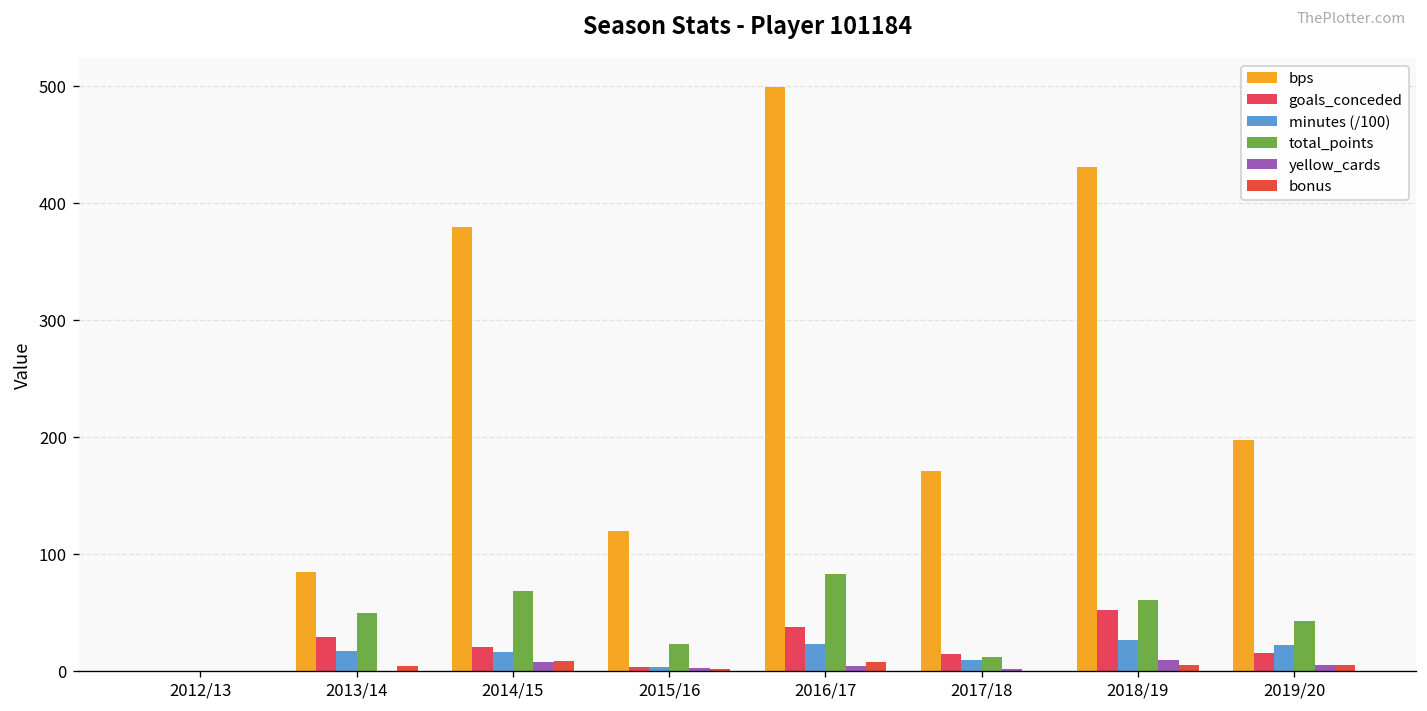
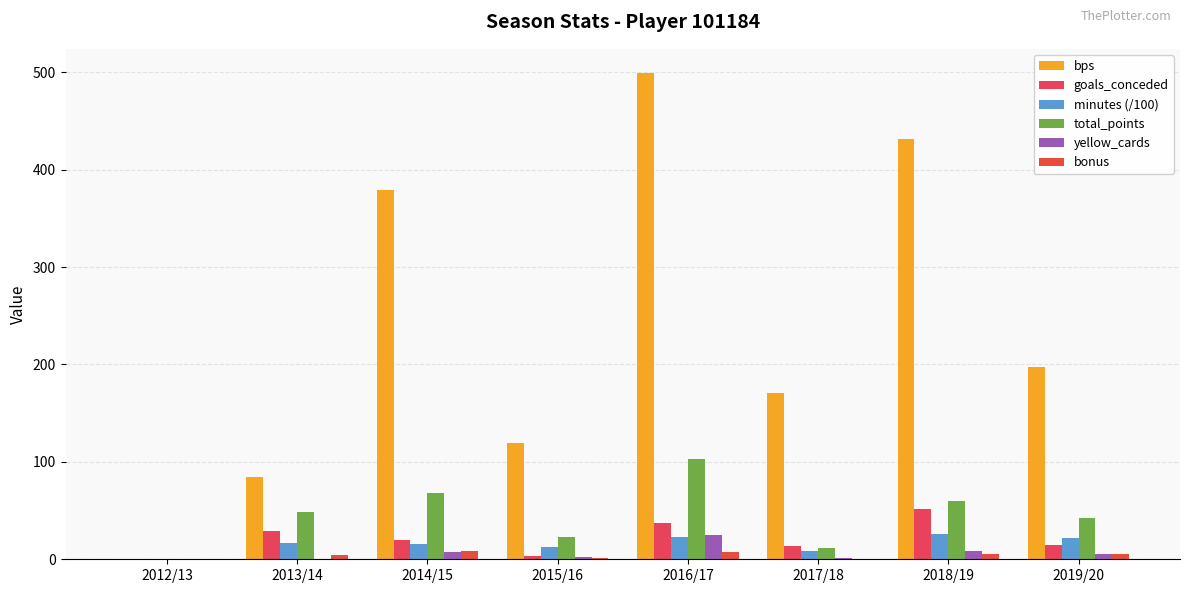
  {
    "bps": {
      "2012/13": 0,
      "2013/14": 80,
      "2014/15": 380,
      "2015/16": 120,
      "2016/17": 500,
      "2017/18": 170,
      "2018/19": 430,
      "2019/20": 200
    },
    "minutes (/100)": {
      "2012/13": 0,
      "2013/14": 20,
      "2014/15": 20,
-     "2015/16": 0,
+     "2015/16": 10,
      "2016/17": 20,
      "2017/18": 10,
      "2018/19": 30,
      "2019/20": 20
    },
    "total_points": {
      "2012/13": 0,
      "2013/14": 50,
      "2014/15": 70,
      "2015/16": 20,
-     "2016/17": 80,
+     "2016/17": 100,
      "2017/18": 10,
      "2018/19": 60,
      "2019/20": 40
    },
    "yellow_cards": {
      "2012/13": 0,
      "2013/14": 0,
      "2014/15": 10,
-     "2016/17": 0,
+     "2016/17": 30,
      "2018/19": 10,
      "2019/20": 10
    }
  }
